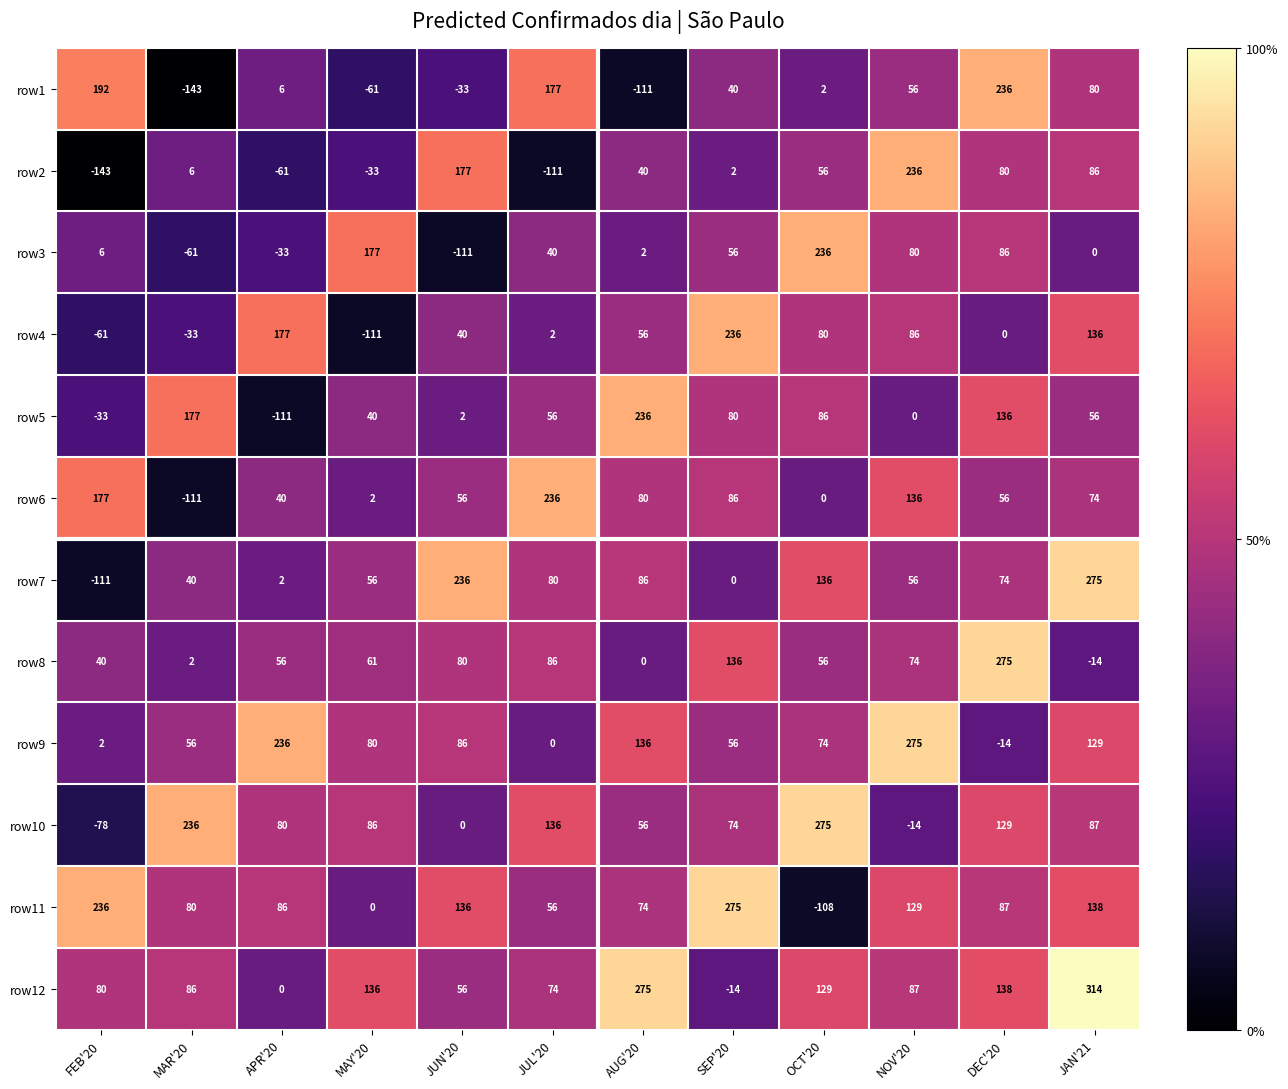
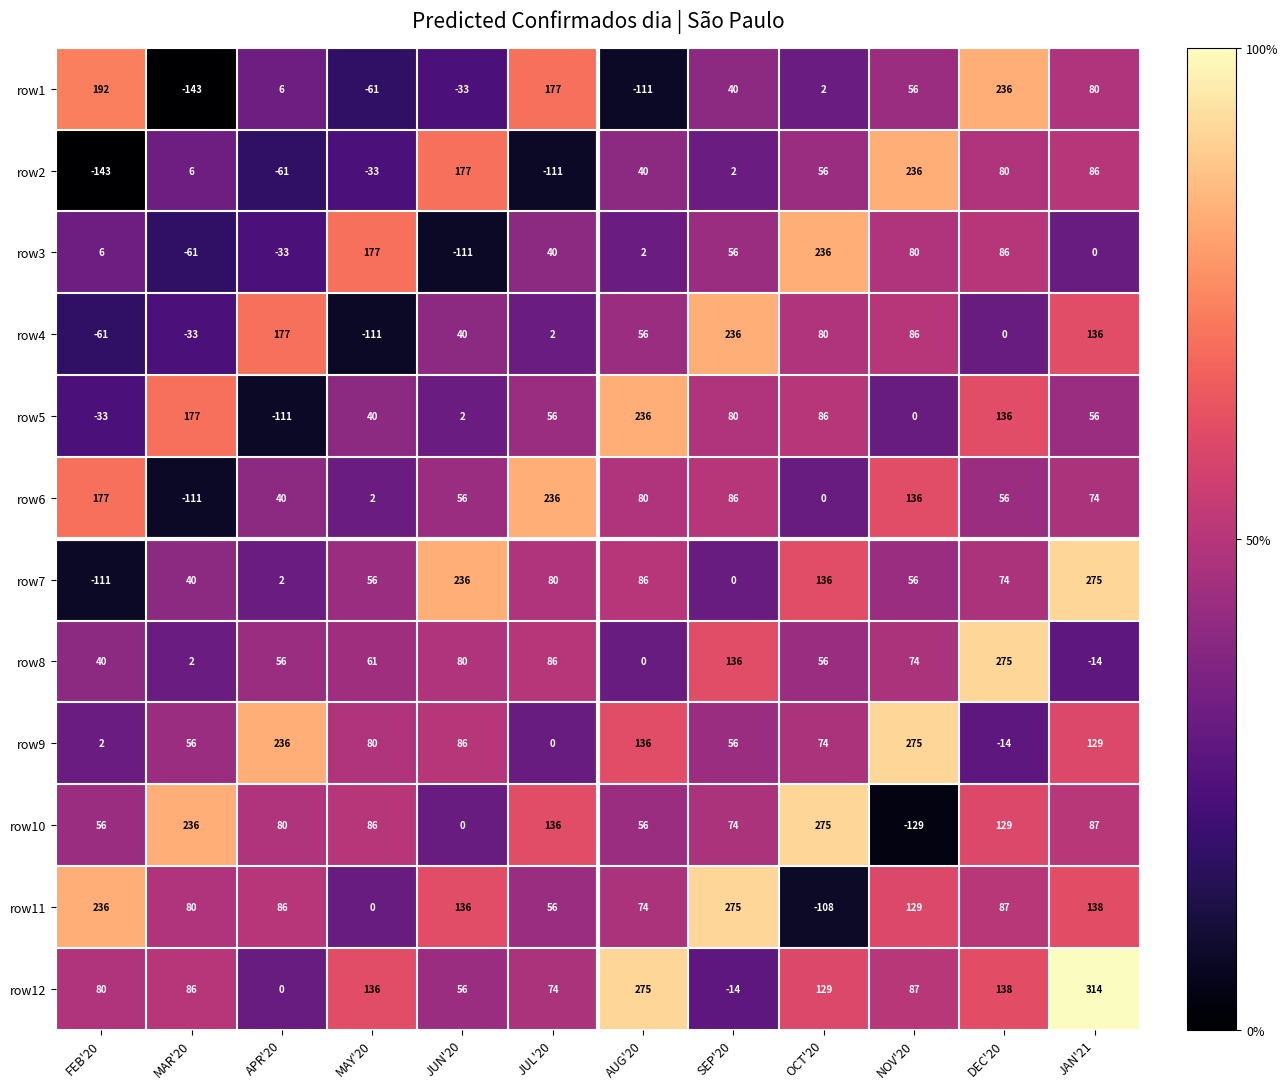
  {
    "row1": {
      "FEB'20": 192,
      "MAR'20": -143,
      "APR'20": 6,
      "MAY'20": -61,
      "JUN'20": -33,
      "JUL'20": 177,
      "AUG'20": -111,
      "SEP'20": 40,
      "OCT'20": 2,
      "NOV'20": 56,
      "DEC'20": 236,
      "JAN'21": 80
    },
    "row2": {
      "FEB'20": -143,
      "MAR'20": 6,
      "APR'20": -61,
      "MAY'20": -33,
      "JUN'20": 177,
      "JUL'20": -111,
      "AUG'20": 40,
      "SEP'20": 2,
      "OCT'20": 56,
      "NOV'20": 236,
      "DEC'20": 80,
      "JAN'21": 86
    },
    "row3": {
      "FEB'20": 6,
      "MAR'20": -61,
      "APR'20": -33,
      "MAY'20": 177,
      "JUN'20": -111,
      "JUL'20": 40,
      "AUG'20": 2,
      "SEP'20": 56,
      "OCT'20": 236,
      "NOV'20": 80,
      "DEC'20": 86,
      "JAN'21": 0
    },
    "row4": {
      "FEB'20": -61,
      "MAR'20": -33,
      "APR'20": 177,
      "MAY'20": -111,
      "JUN'20": 40,
      "JUL'20": 2,
      "AUG'20": 56,
      "SEP'20": 236,
      "OCT'20": 80,
      "NOV'20": 86,
      "DEC'20": 0,
      "JAN'21": 136
    },
    "row5": {
      "FEB'20": -33,
      "MAR'20": 177,
      "APR'20": -111,
      "MAY'20": 40,
      "JUN'20": 2,
      "JUL'20": 56,
      "AUG'20": 236,
      "SEP'20": 80,
      "OCT'20": 86,
      "NOV'20": 0,
      "DEC'20": 136,
      "JAN'21": 56
    },
    "row6": {
      "FEB'20": 177,
      "MAR'20": -111,
      "APR'20": 40,
      "MAY'20": 2,
      "JUN'20": 56,
      "JUL'20": 236,
      "AUG'20": 80,
      "SEP'20": 86,
      "OCT'20": 0,
      "NOV'20": 136,
      "DEC'20": 56,
      "JAN'21": 74
    },
    "row7": {
      "FEB'20": -111,
      "MAR'20": 40,
      "APR'20": 2,
      "MAY'20": 56,
      "JUN'20": 236,
      "JUL'20": 80,
      "AUG'20": 86,
      "SEP'20": 0,
      "OCT'20": 136,
      "NOV'20": 56,
      "DEC'20": 74,
      "JAN'21": 275
    },
    "row8": {
      "FEB'20": 40,
      "MAR'20": 2,
      "APR'20": 56,
      "MAY'20": 61,
      "JUN'20": 80,
      "JUL'20": 86,
      "AUG'20": 0,
      "SEP'20": 136,
      "OCT'20": 56,
      "NOV'20": 74,
      "DEC'20": 275,
      "JAN'21": -14
    },
    "row9": {
      "FEB'20": 2,
      "MAR'20": 56,
      "APR'20": 236,
      "MAY'20": 80,
      "JUN'20": 86,
      "JUL'20": 0,
      "AUG'20": 136,
      "SEP'20": 56,
      "OCT'20": 74,
      "NOV'20": 275,
      "DEC'20": -14,
      "JAN'21": 129
    },
    "row10": {
-     "FEB'20": -78,
+     "FEB'20": 56,
      "MAR'20": 236,
      "APR'20": 80,
      "MAY'20": 86,
      "JUN'20": 0,
      "JUL'20": 136,
      "AUG'20": 56,
      "SEP'20": 74,
      "OCT'20": 275,
-     "NOV'20": -14,
+     "NOV'20": -129,
      "DEC'20": 129,
      "JAN'21": 87
    },
    "row11": {
      "FEB'20": 236,
      "MAR'20": 80,
      "APR'20": 86,
      "MAY'20": 0,
      "JUN'20": 136,
      "JUL'20": 56,
      "AUG'20": 74,
      "SEP'20": 275,
      "OCT'20": -108,
      "NOV'20": 129,
      "DEC'20": 87,
      "JAN'21": 138
    },
    "row12": {
      "FEB'20": 80,
      "MAR'20": 86,
      "APR'20": 0,
      "MAY'20": 136,
      "JUN'20": 56,
      "JUL'20": 74,
      "AUG'20": 275,
      "SEP'20": -14,
      "OCT'20": 129,
      "NOV'20": 87,
      "DEC'20": 138,
      "JAN'21": 314
    }
  }
